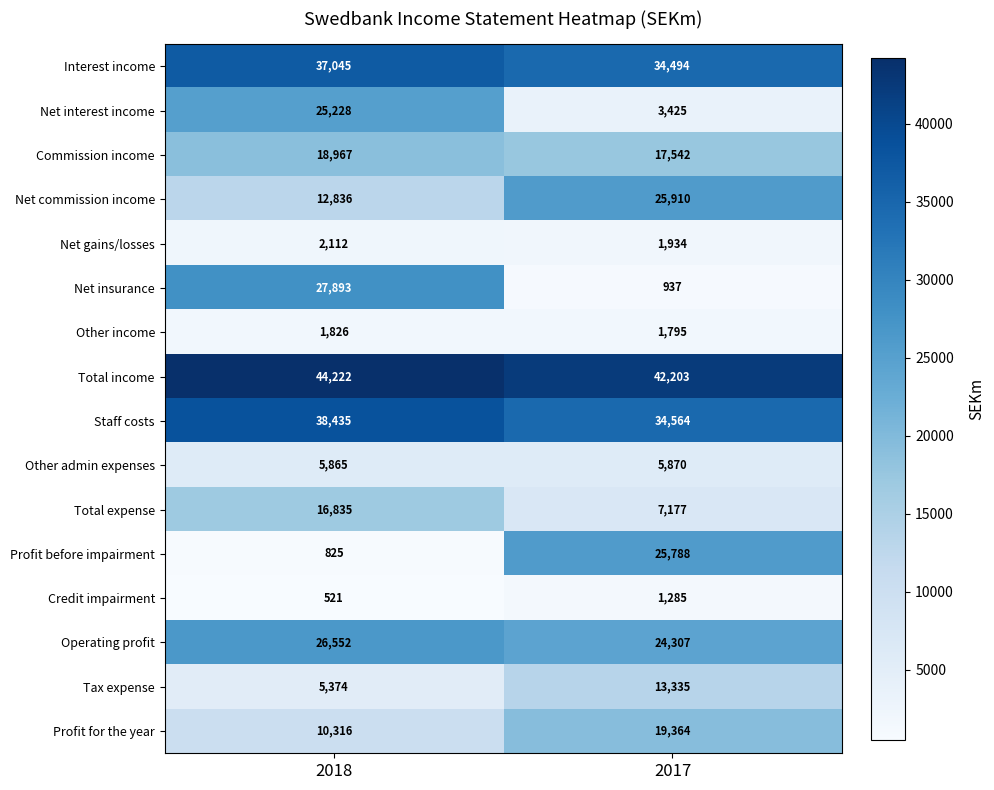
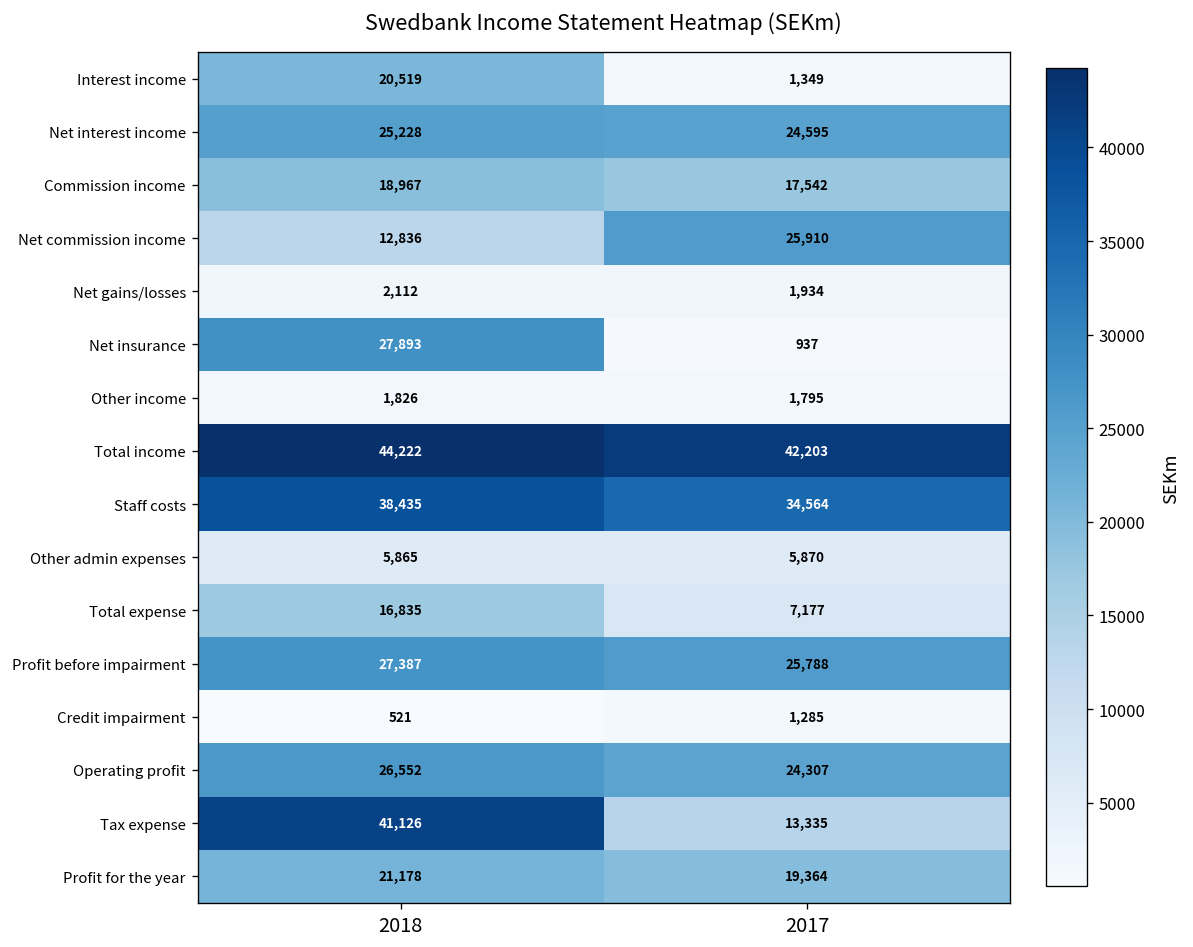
  {
    "Interest income": {
-     "2018": "37,045",
-     "2017": "34,494"
+     "2018": "20,519",
+     "2017": "1,349"
    },
    "Net interest income": {
      "2018": "25,228",
-     "2017": "3,425"
+     "2017": "24,595"
    },
    "Commission income": {
      "2018": "18,967",
      "2017": "17,542"
    },
    "Net commission income": {
      "2018": "12,836",
      "2017": "25,910"
    },
    "Net gains/losses": {
      "2018": "2,112",
      "2017": "1,934"
    },
    "Net insurance": {
      "2018": "27,893",
      "2017": "937"
    },
    "Other income": {
      "2018": "1,826",
      "2017": "1,795"
    },
    "Total income": {
      "2018": "44,222",
      "2017": "42,203"
    },
    "Staff costs": {
      "2018": "38,435",
      "2017": "34,564"
    },
    "Other admin expenses": {
      "2018": "5,865",
      "2017": "5,870"
    },
    "Total expense": {
      "2018": "16,835",
      "2017": "7,177"
    },
    "Profit before impairment": {
-     "2018": "825",
+     "2018": "27,387",
      "2017": "25,788"
    },
    "Credit impairment": {
      "2018": "521",
      "2017": "1,285"
    },
    "Operating profit": {
      "2018": "26,552",
      "2017": "24,307"
    },
    "Tax expense": {
-     "2018": "5,374",
+     "2018": "41,126",
      "2017": "13,335"
    },
    "Profit for the year": {
-     "2018": "10,316",
+     "2018": "21,178",
      "2017": "19,364"
    }
  }
